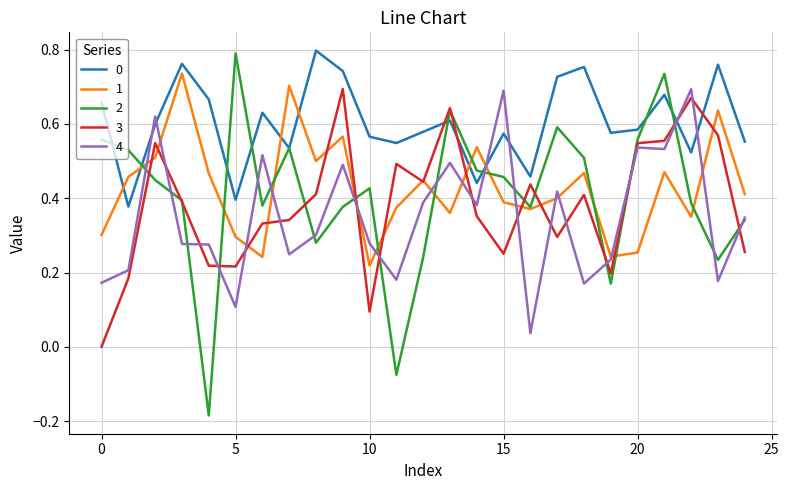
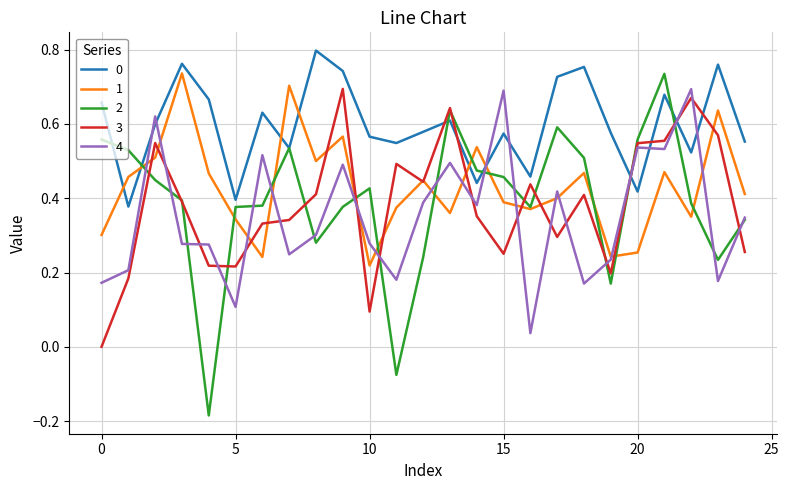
  {
    "0": {
      "5": 0.40,
      "10": 0.57,
      "15": 0.57,
-     "20": 0.58
+     "20": 0.42
    },
    "1": {
      "0": 0.30,
-     "5": 0.30,
+     "5": 0.34,
      "10": 0.22,
      "15": 0.39,
      "20": 0.25
    },
    "2": {
-     "5": 0.79,
+     "5": 0.38,
      "10": 0.43,
      "15": 0.46,
      "20": 0.56
    },
    "3": {
      "0": 0.00,
      "5": 0.22,
      "10": 0.10,
      "15": 0.25,
      "20": 0.55
    },
    "4": {
      "0": 0.17,
      "5": 0.11,
      "10": 0.28,
      "15": 0.69,
      "20": 0.54
    }
  }
